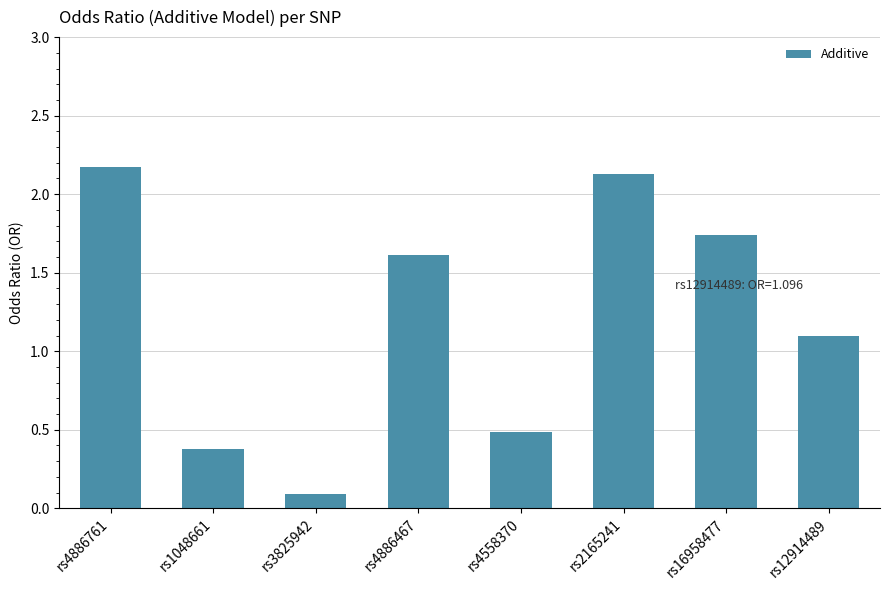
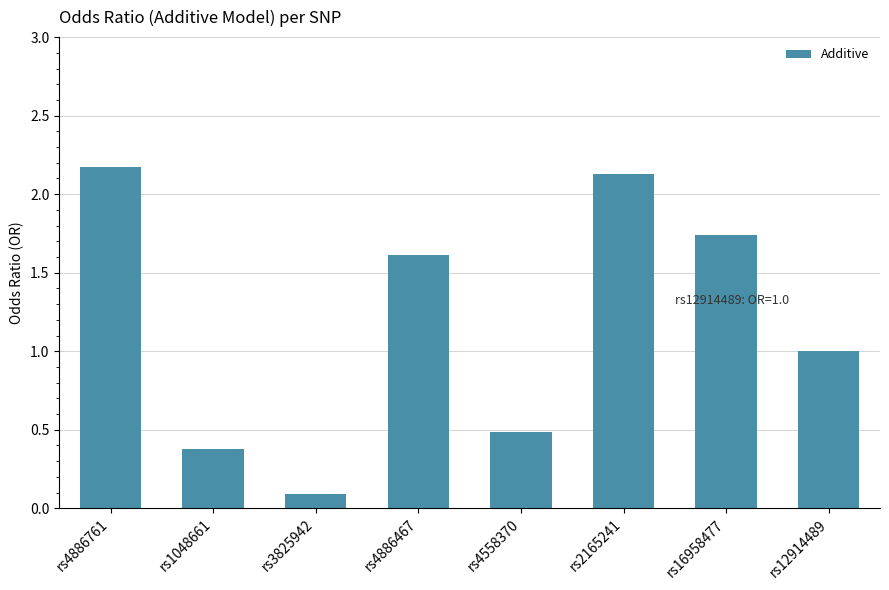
  {
-   "rs12914489": 1.096
+   "rs12914489": 1.0
  }
